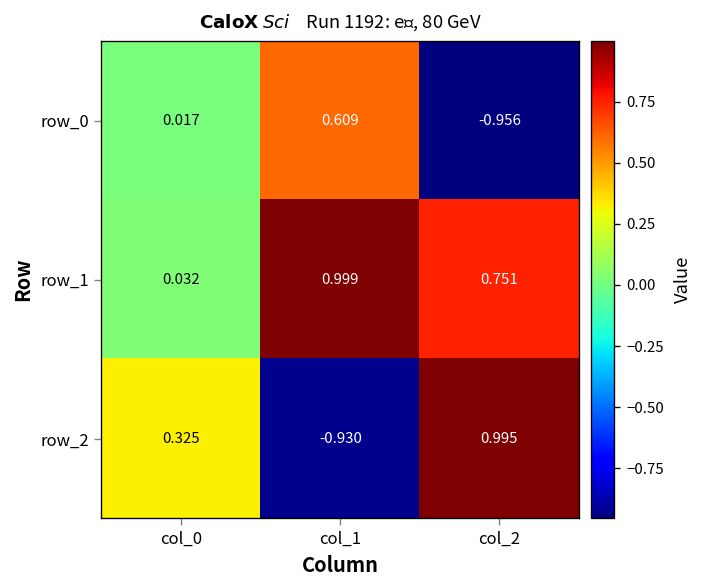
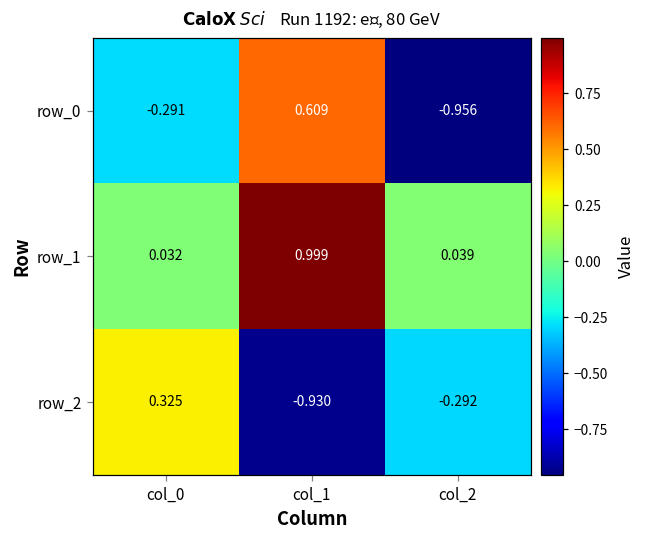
  {
    "row_0": {
-     "col_0": 0.017,
+     "col_0": -0.291,
      "col_1": 0.609,
      "col_2": -0.956
    },
    "row_1": {
      "col_0": 0.032,
      "col_1": 0.999,
-     "col_2": 0.751
+     "col_2": 0.039
    },
    "row_2": {
      "col_0": 0.325,
      "col_1": -0.930,
-     "col_2": 0.995
+     "col_2": -0.292
    }
  }
